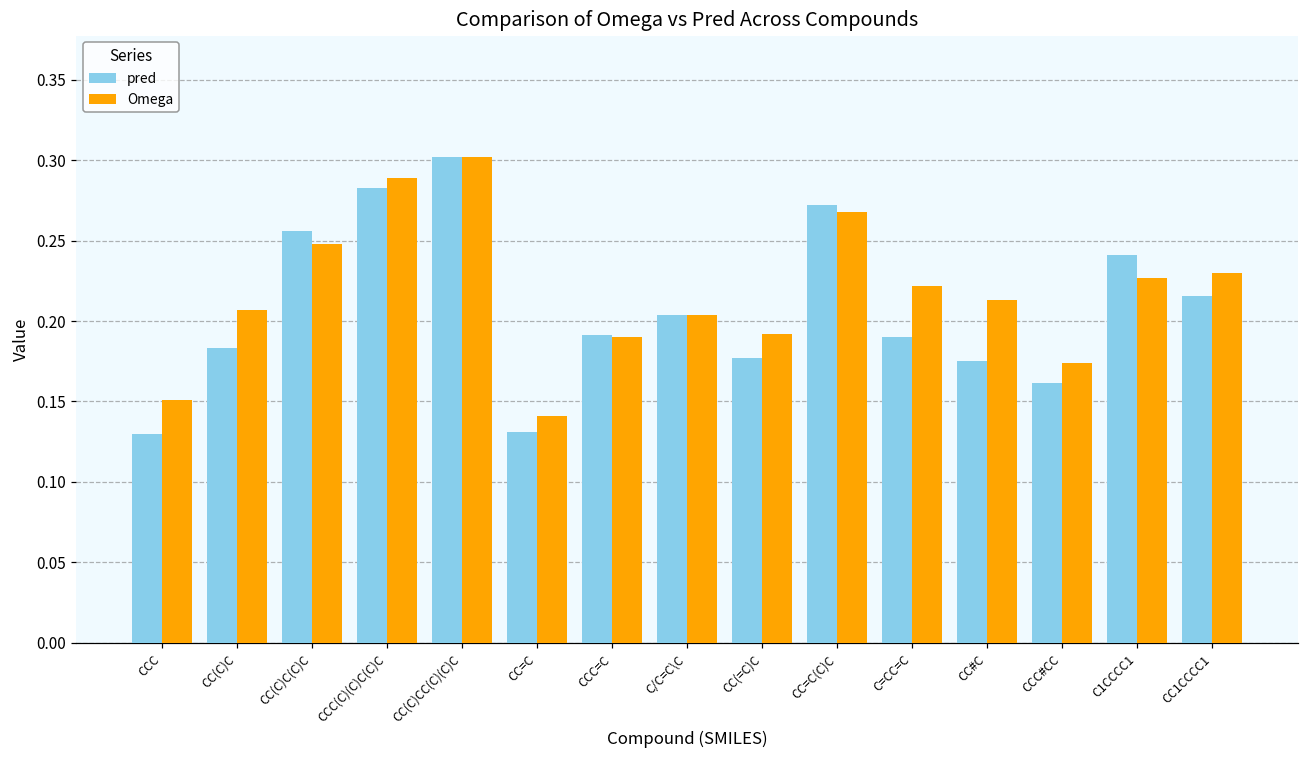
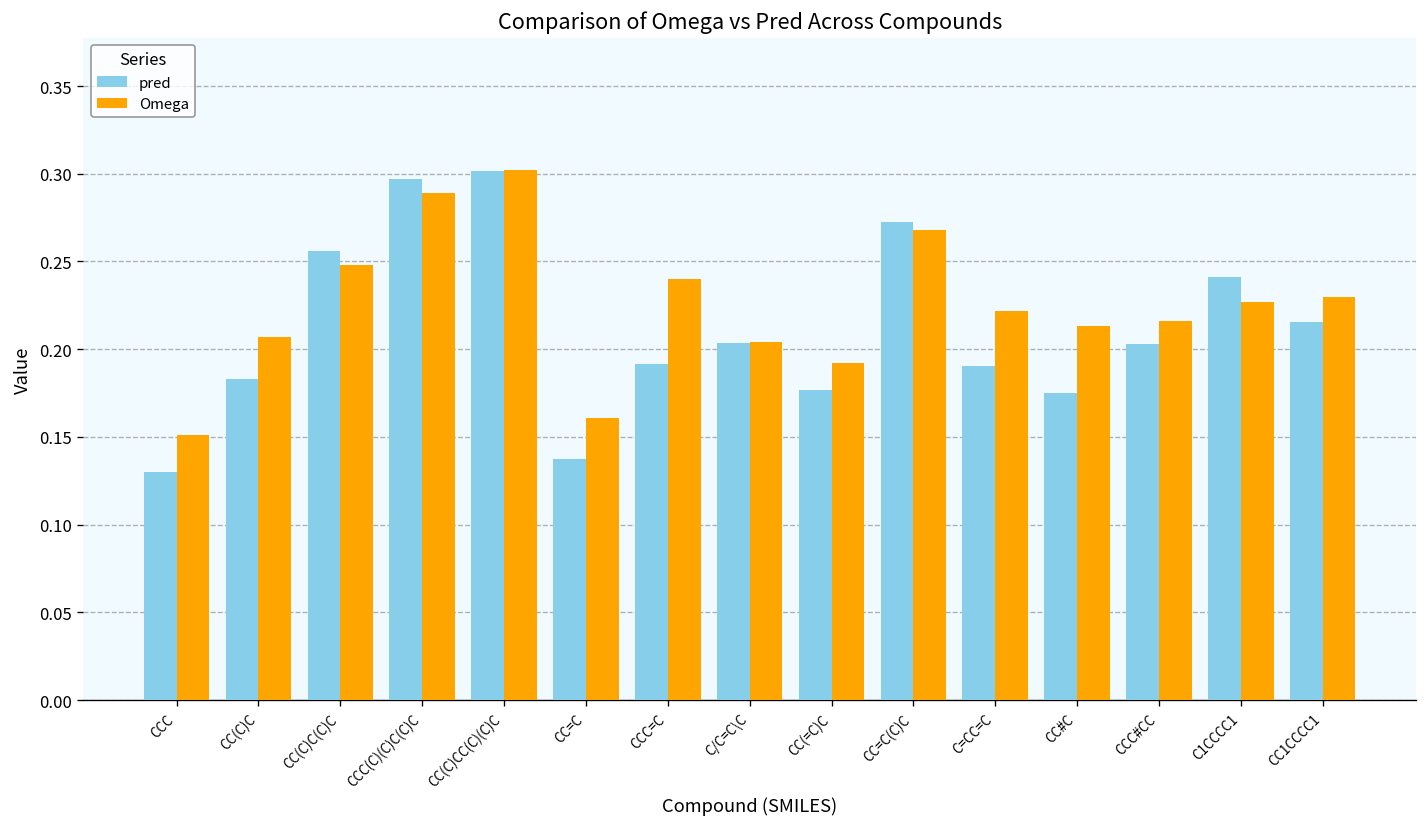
  {
    "pred": {
      "CCC": 0.130,
      "CC(C)C": 0.183,
      "CC(C)C(C)C": 0.256,
-     "CCC(C)(C)C(C)C": 0.283,
+     "CCC(C)(C)C(C)C": 0.297,
      "CC(C)CC(C)(C)C": 0.302,
-     "CC=C": 0.131,
+     "CC=C": 0.138,
      "CCC=C": 0.191,
      "C/C=C\\C": 0.204,
      "CC(=C)C": 0.177,
      "CC=C(C)C": 0.272,
      "C=CC=C": 0.190,
      "CC#C": 0.175,
-     "CCC#CC": 0.162,
+     "CCC#CC": 0.203,
      "C1CCCC1": 0.241,
      "CC1CCCC1": 0.216
    },
    "Omega": {
      "CCC": 0.151,
      "CC(C)C": 0.207,
      "CC(C)C(C)C": 0.248,
      "CCC(C)(C)C(C)C": 0.289,
      "CC(C)CC(C)(C)C": 0.302,
-     "CC=C": 0.141,
-     "CCC=C": 0.19,
+     "CC=C": 0.161,
+     "CCC=C": 0.24,
      "C/C=C\\C": 0.204,
      "CC(=C)C": 0.192,
      "CC=C(C)C": 0.268,
      "C=CC=C": 0.222,
      "CC#C": 0.213,
-     "CCC#CC": 0.174,
+     "CCC#CC": 0.216,
      "C1CCCC1": 0.227,
      "CC1CCCC1": 0.230
    }
  }
